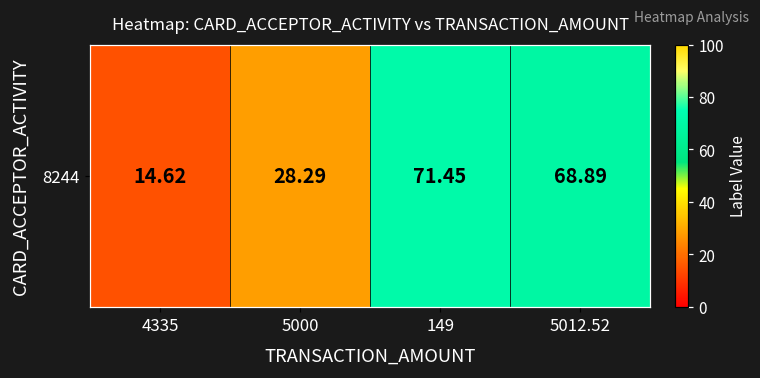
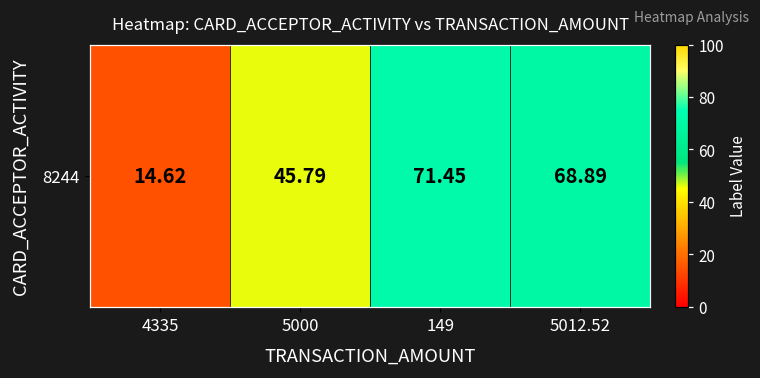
  {
    "8244": {
      "4335": 14.62,
-     "5000": 28.29,
+     "5000": 45.79,
      "149": 71.45,
      "5012.52": 68.89
    }
  }
